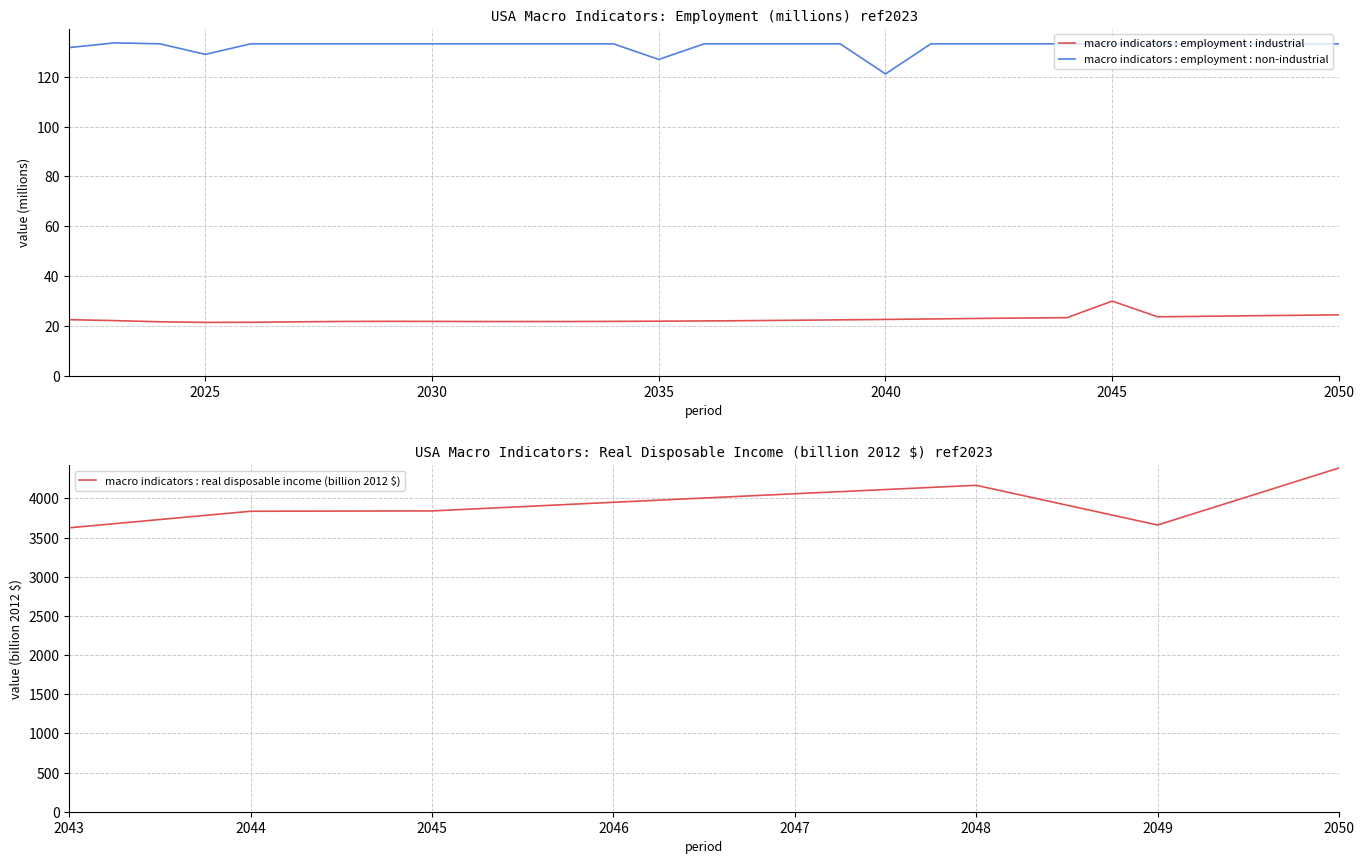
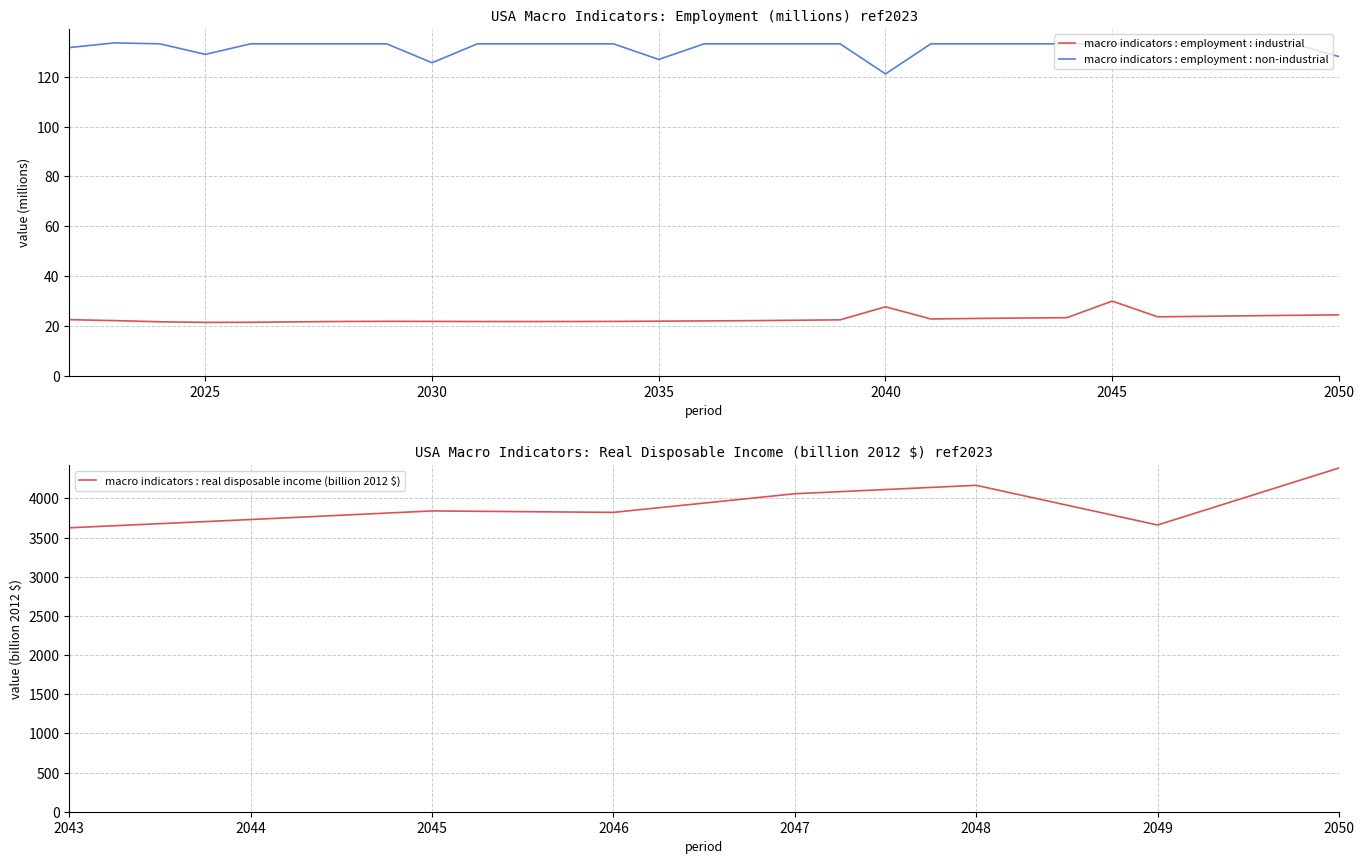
  {
    "USA Macro Indicators: Employment (millions) ref2023": {
      "macro indicators : employment : industrial": {
        "2025": 21,
        "2030": 22,
        "2035": 22,
-       "2040": 23,
+       "2040": 28,
        "2045": 30,
        "2050": 24
      },
      "macro indicators : employment : non-industrial": {
        "2025": 129,
-       "2030": 133,
+       "2030": 126,
        "2035": 127,
        "2040": 121,
-       "2050": 133
+       "2050": 128
      }
    },
    "USA Macro Indicators: Real Disposable Income (billion 2012 $) ref2023": {
      "2043": 3600,
-     "2044": 3800,
+     "2044": 3700,
      "2045": 3800,
-     "2046": 4000,
+     "2046": 3800,
      "2047": 4100,
      "2048": 4200,
      "2049": 3700,
      "2050": 4400
    }
  }
